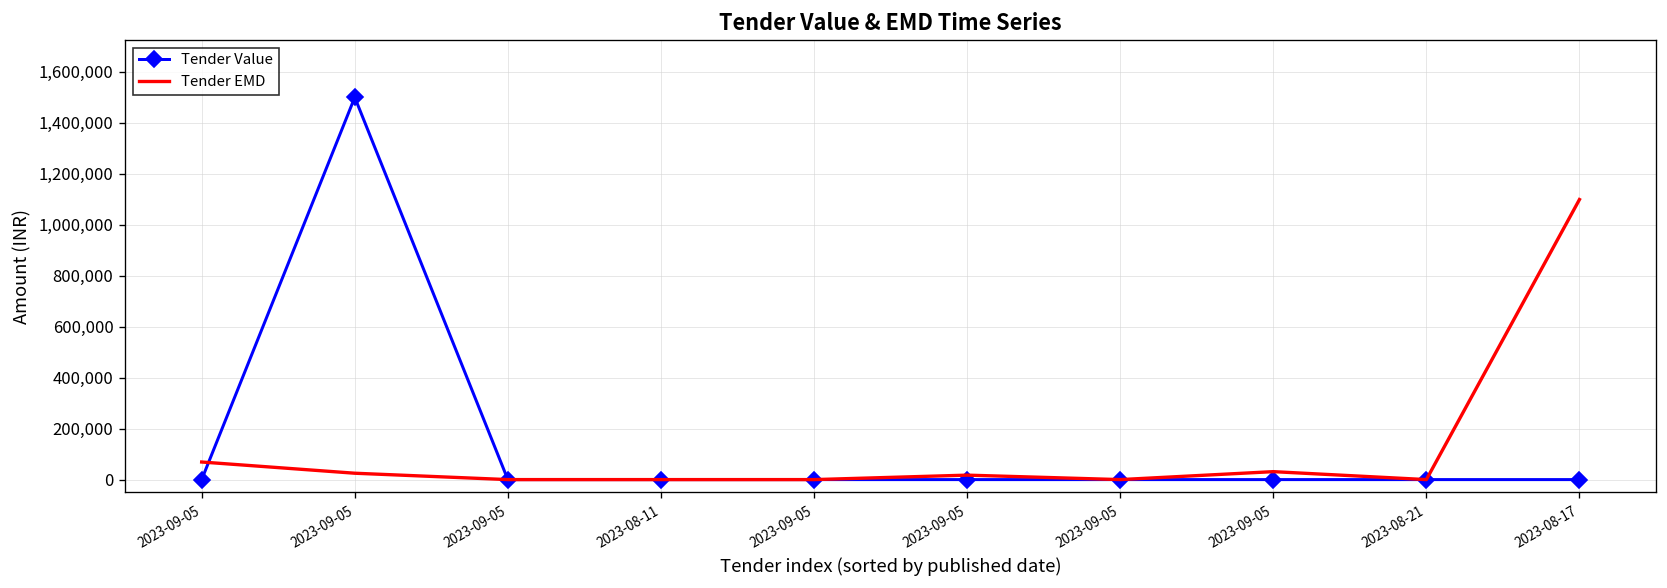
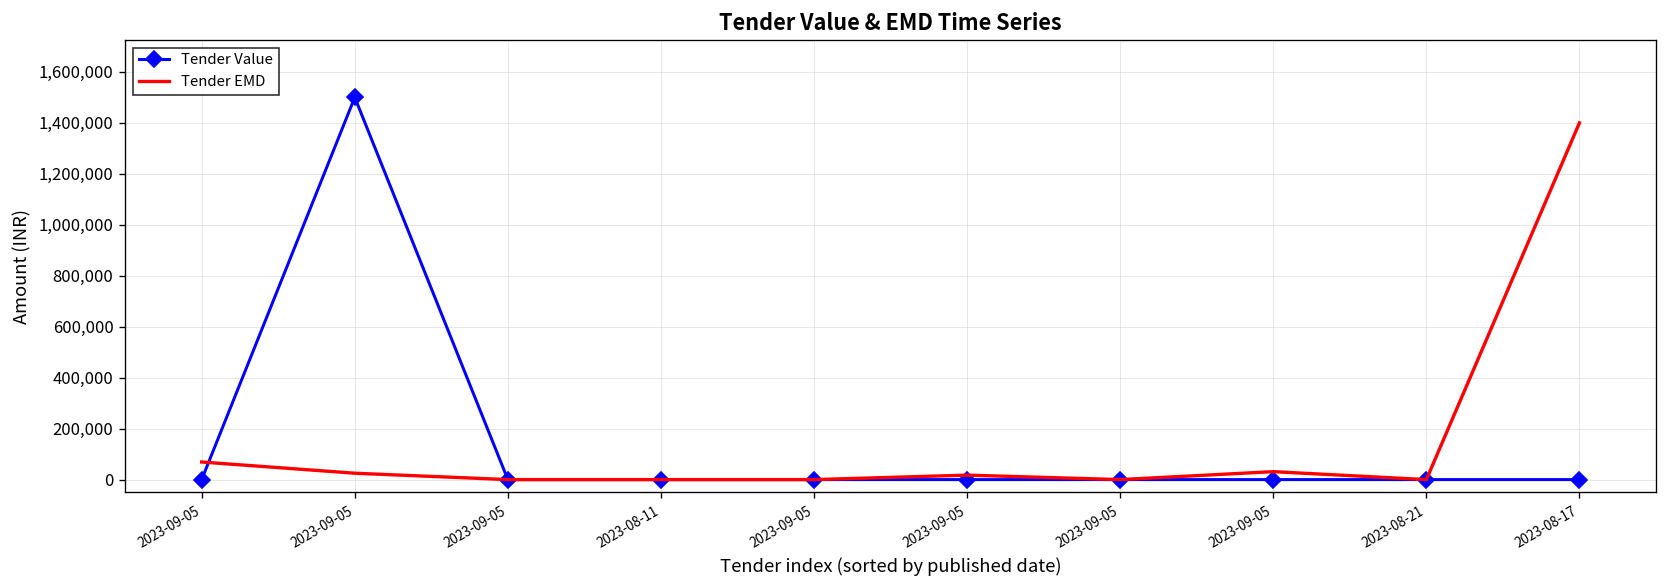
  {
    "Tender Value": {
      "2023-08-17": "0"
    },
    "Tender EMD": {
-     "2023-08-17": "1,100,000"
+     "2023-08-17": "1,400,000"
    }
  }
